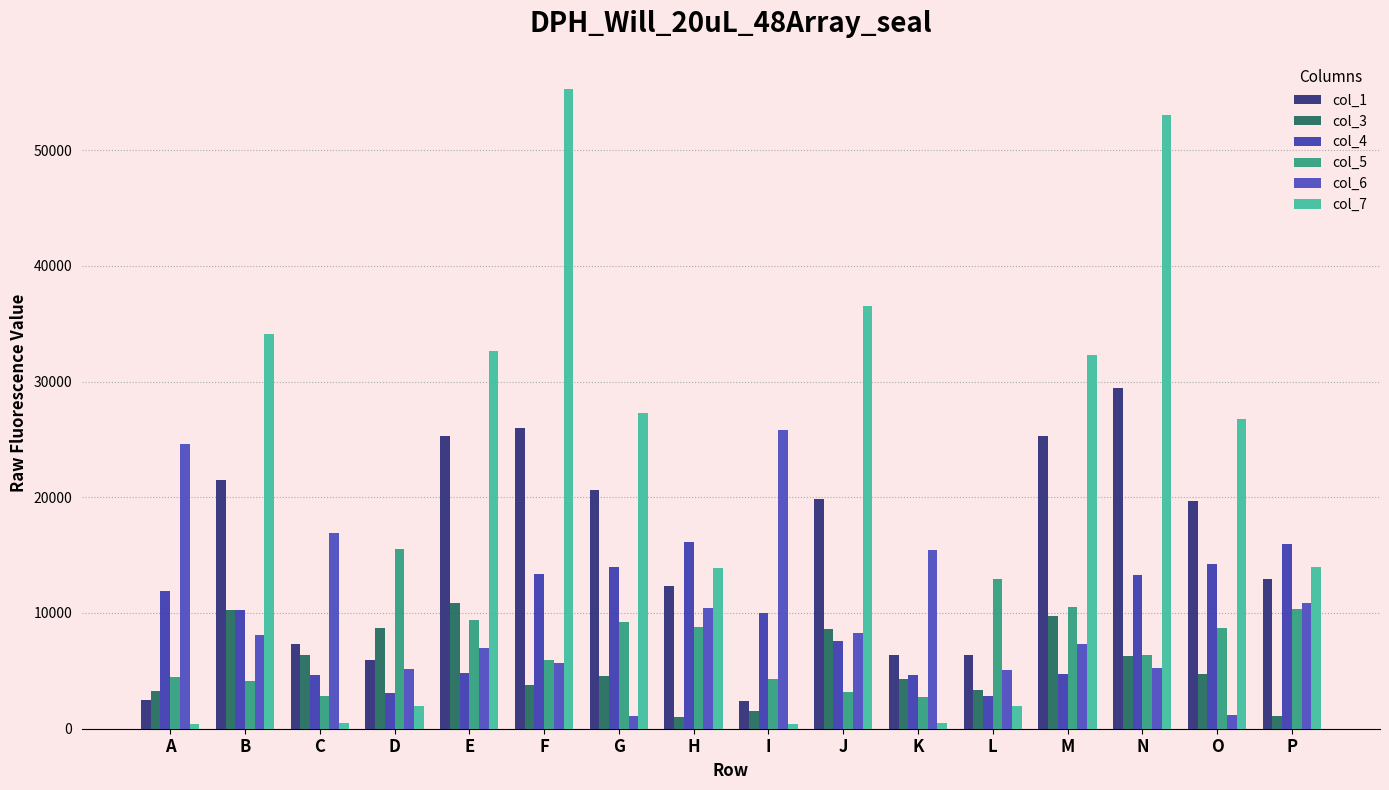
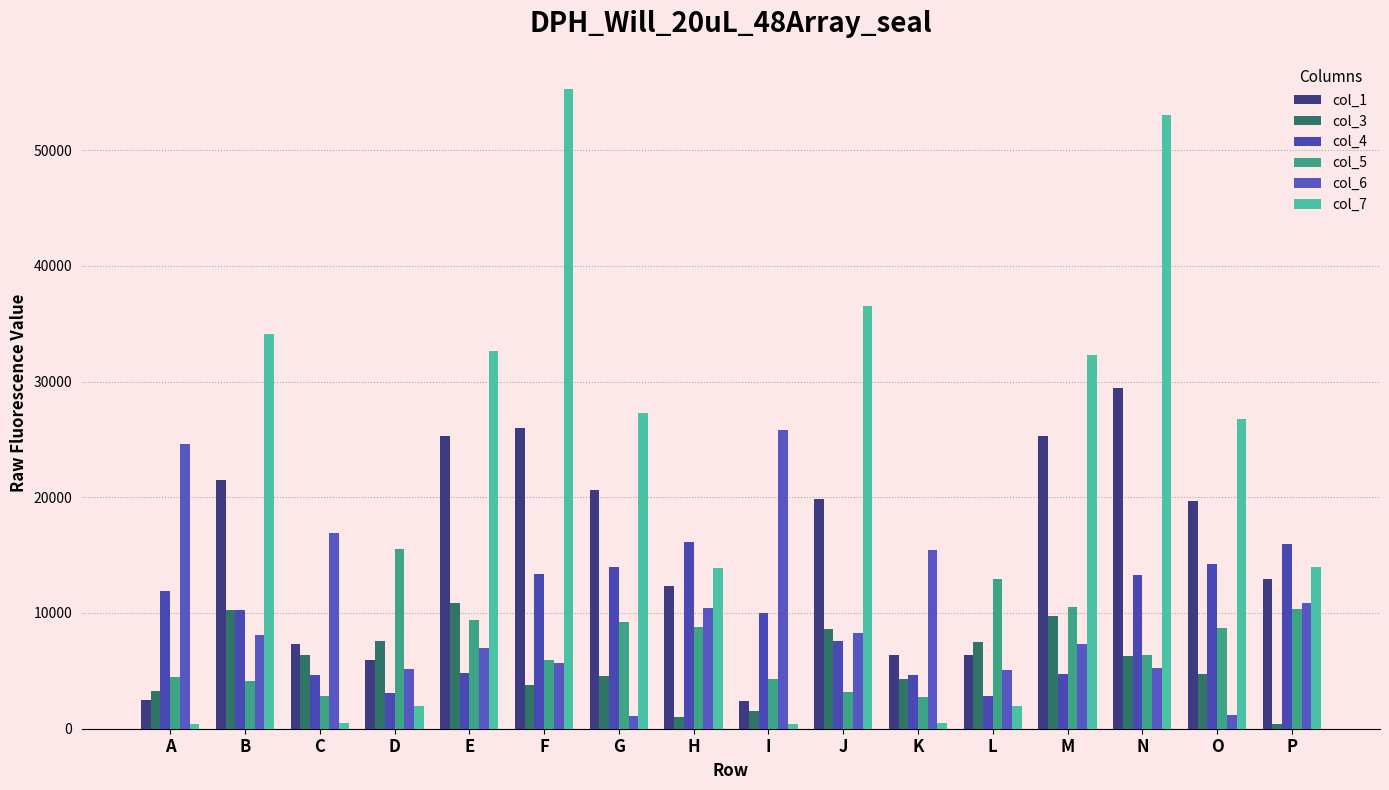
  {
    "col_3": {
      "A": 3200,
      "B": 10300,
      "C": 6400,
-     "D": 8700,
+     "D": 7600,
      "E": 10900,
      "F": 3800,
      "G": 4500,
      "H": 1000,
      "I": 1500,
      "J": 8600,
      "K": 4300,
-     "L": 3400,
+     "L": 7500,
      "M": 9700,
      "N": 6300,
      "O": 4800,
-     "P": 1100
+     "P": 400
    }
  }
